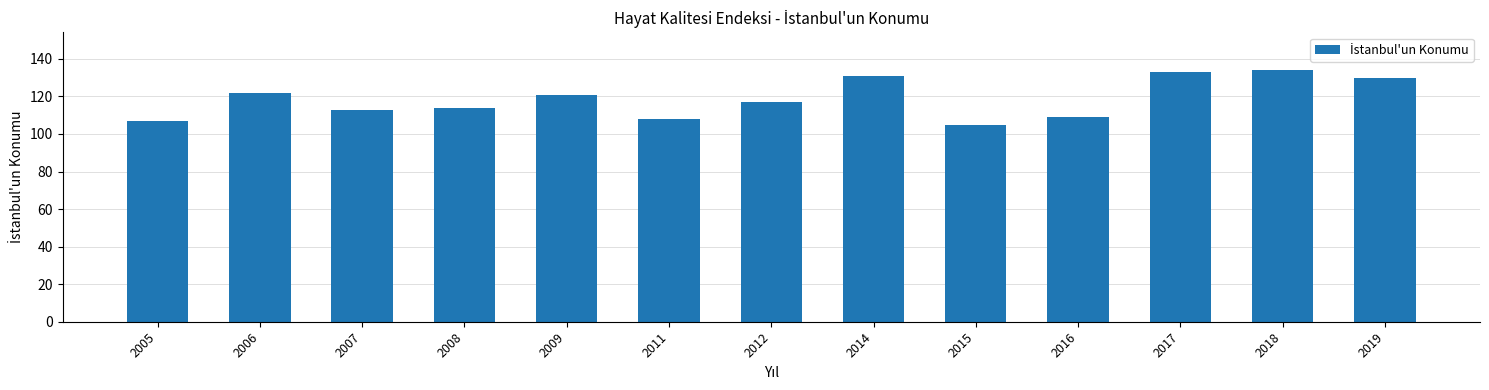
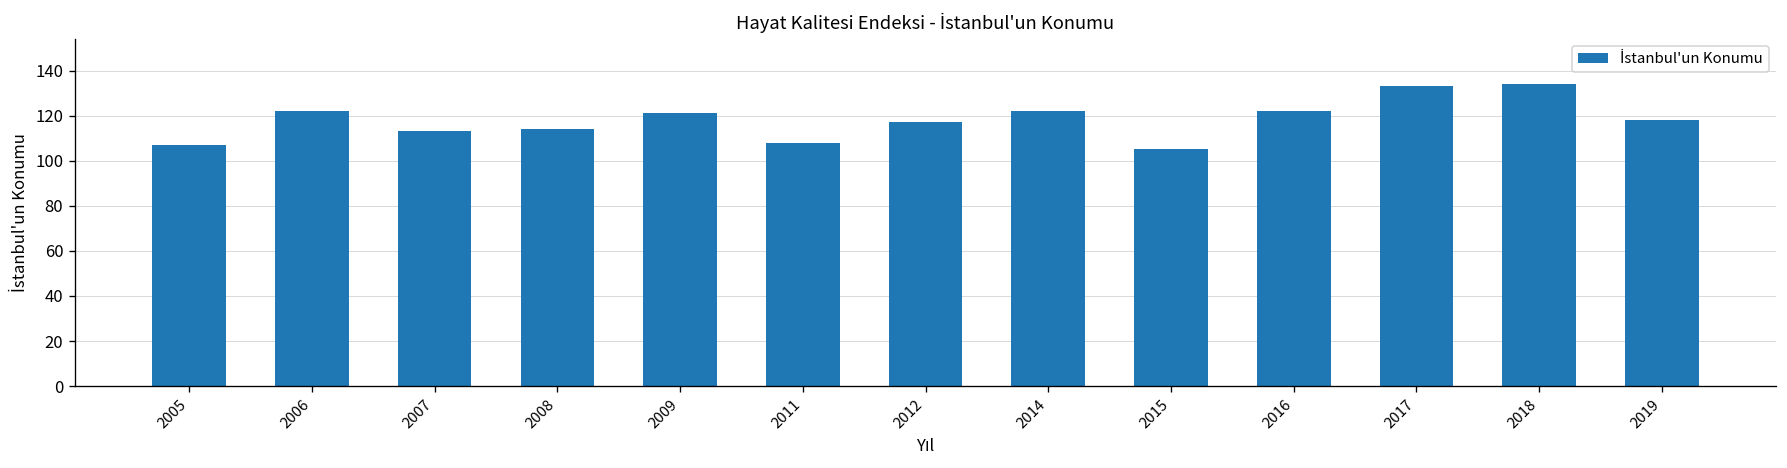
  {
    "2005": 107,
    "2006": 122,
    "2007": 113,
    "2008": 114,
    "2009": 121,
    "2011": 108,
    "2012": 117,
-   "2014": 131,
+   "2014": 122,
    "2015": 105,
-   "2016": 109,
+   "2016": 122,
    "2017": 133,
    "2018": 134,
-   "2019": 130
+   "2019": 118
  }
